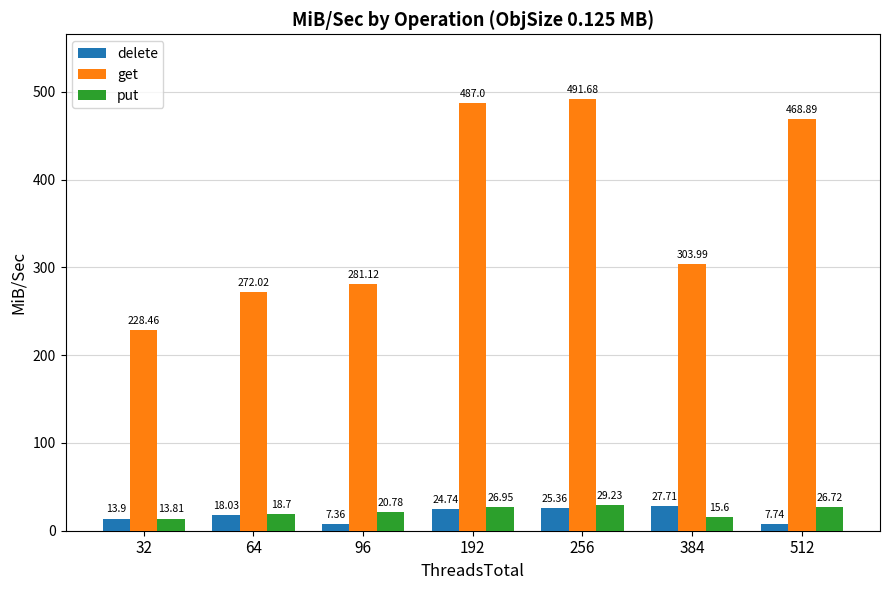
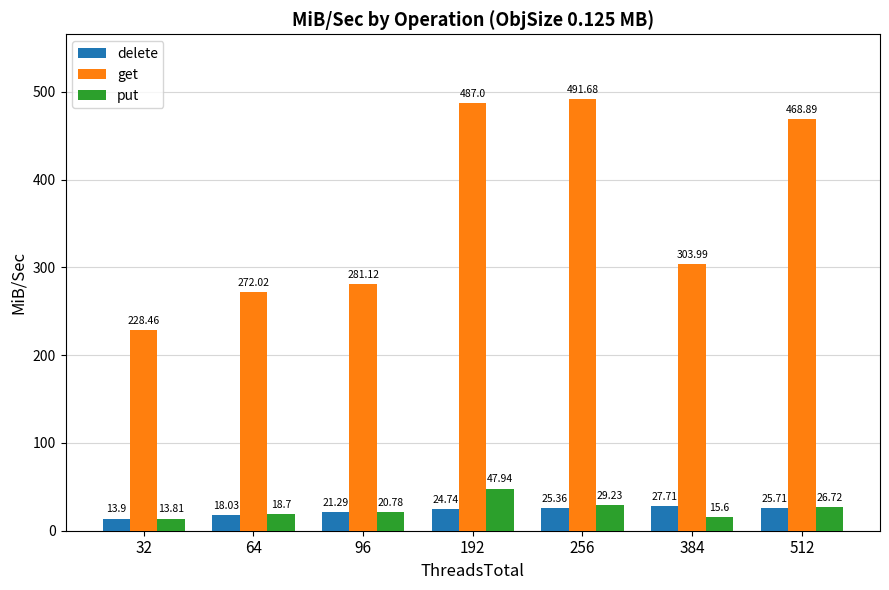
  {
    "delete": {
      "32": 13.9,
      "64": 18.03,
-     "96": 7.36,
+     "96": 21.29,
      "192": 24.74,
      "256": 25.36,
      "384": 27.71,
-     "512": 7.74
+     "512": 25.71
    },
    "get": {
      "32": 228.46,
      "64": 272.02,
      "96": 281.12,
      "192": 487.0,
      "256": 491.68,
      "384": 303.99,
      "512": 468.89
    },
    "put": {
      "32": 13.81,
      "64": 18.7,
      "96": 20.78,
-     "192": 26.95,
+     "192": 47.94,
      "256": 29.23,
      "384": 15.6,
      "512": 26.72
    }
  }
